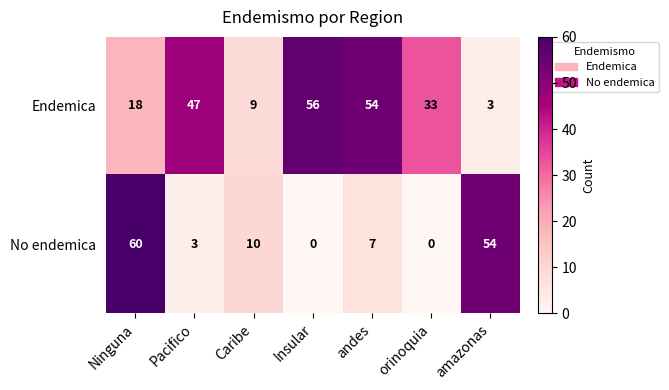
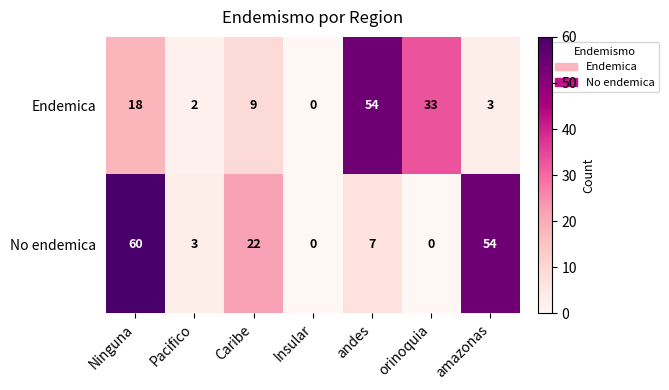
  {
    "Endemica": {
      "Ninguna": 18,
-     "Pacifico": 47,
+     "Pacifico": 2,
      "Caribe": 9,
-     "Insular": 56,
+     "Insular": 0,
      "andes": 54,
      "orinoquia": 33,
      "amazonas": 3
    },
    "No endemica": {
      "Ninguna": 60,
      "Pacifico": 3,
-     "Caribe": 10,
+     "Caribe": 22,
      "Insular": 0,
      "andes": 7,
      "orinoquia": 0,
      "amazonas": 54
    }
  }
